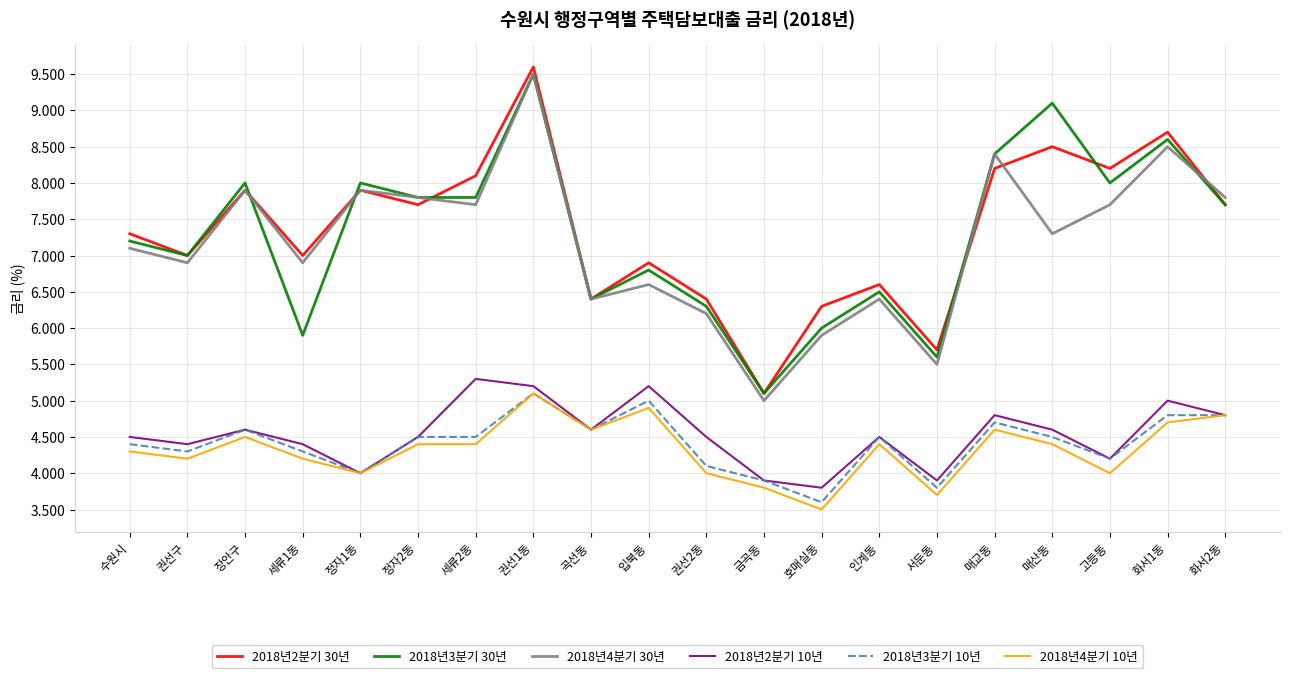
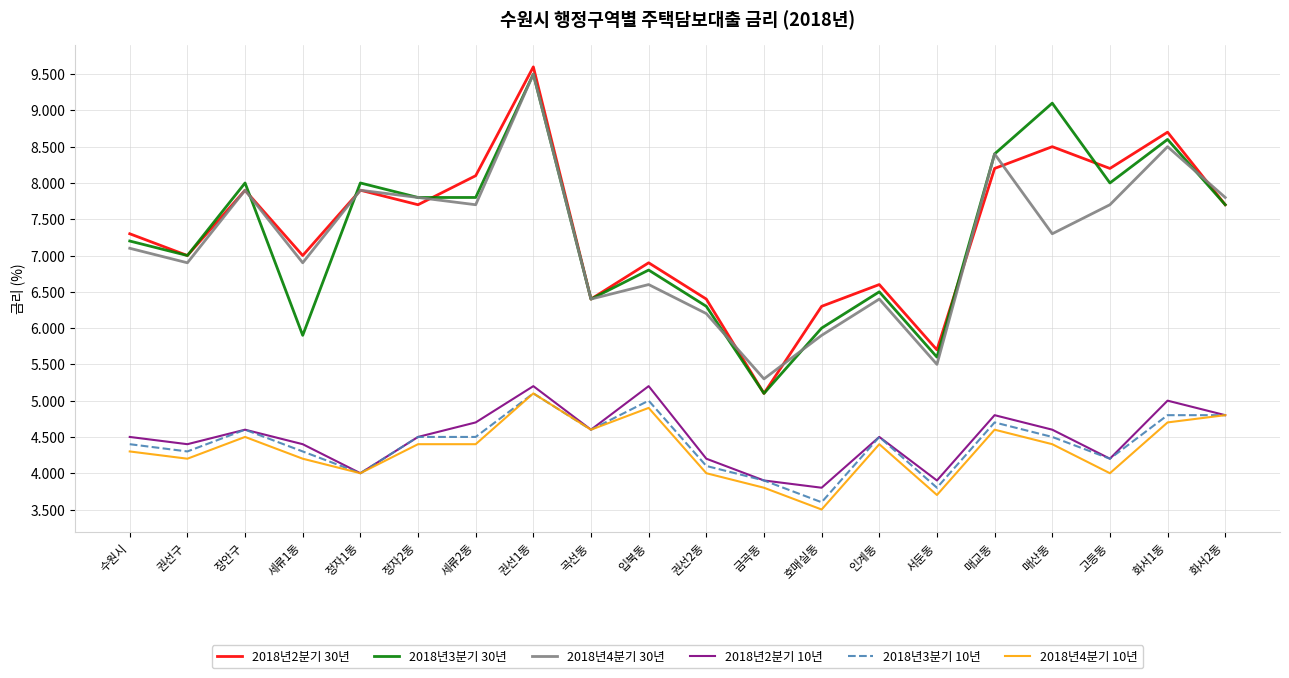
  {
    "2018년2분기 30년": {
      "수원시": 7.3,
      "세류1동": 7.0,
      "정자2동": 7.7,
      "세류2동": 8.1,
      "권선1동": 9.6,
      "입북동": 6.9,
      "권선2동": 6.4,
      "호매실동": 6.3,
      "인계동": 6.6,
      "서둔동": 5.7,
      "매교동": 8.2,
      "매산동": 8.5,
      "고등동": 8.2,
      "화서1동": 8.7
    },
    "2018년3분기 30년": {
      "수원시": 7.2,
      "장안구": 8.0,
      "세류1동": 5.9,
      "정자1동": 8.0,
      "세류2동": 7.8,
      "입북동": 6.8,
      "권선2동": 6.3,
      "호매실동": 6.0,
      "인계동": 6.5,
      "서둔동": 5.6,
      "매산동": 9.1,
      "고등동": 8.0,
      "화서1동": 8.6
    },
    "2018년4분기 30년": {
      "수원시": 7.1,
      "권선구": 6.9,
      "세류1동": 6.9,
      "세류2동": 7.7,
      "입북동": 6.6,
      "권선2동": 6.2,
-     "금곡동": 5.0,
+     "금곡동": 5.3,
      "호매실동": 5.9,
      "인계동": 6.4,
      "서둔동": 5.5,
      "매산동": 7.3,
      "고등동": 7.7,
      "화서1동": 8.5,
      "화서2동": 7.8
    },
    "2018년2분기 10년": {
      "수원시": 4.5,
      "권선구": 4.4,
      "세류1동": 4.4,
-     "세류2동": 5.3,
+     "세류2동": 4.7,
      "권선1동": 5.2,
      "입북동": 5.2,
-     "권선2동": 4.5,
+     "권선2동": 4.2,
      "호매실동": 3.8,
      "서둔동": 3.9,
      "매교동": 4.8,
      "매산동": 4.6,
      "화서1동": 5.0
    },
    "2018년3분기 10년": {
      "수원시": 4.4,
      "권선구": 4.3,
      "세류1동": 4.3,
      "세류2동": 4.5,
      "입북동": 5.0,
      "권선2동": 4.1,
      "호매실동": 3.6,
      "서둔동": 3.8,
      "매교동": 4.7,
      "매산동": 4.5,
      "화서1동": 4.8
    },
    "2018년4분기 10년": {
      "수원시": 4.3,
      "권선구": 4.2,
      "장안구": 4.5,
      "세류1동": 4.2,
      "정자2동": 4.4,
      "세류2동": 4.4,
      "입북동": 4.9,
      "권선2동": 4.0,
      "금곡동": 3.8,
      "호매실동": 3.5,
      "인계동": 4.4,
      "서둔동": 3.7,
      "매교동": 4.6,
      "매산동": 4.4,
      "고등동": 4.0,
      "화서1동": 4.7
    }
  }
